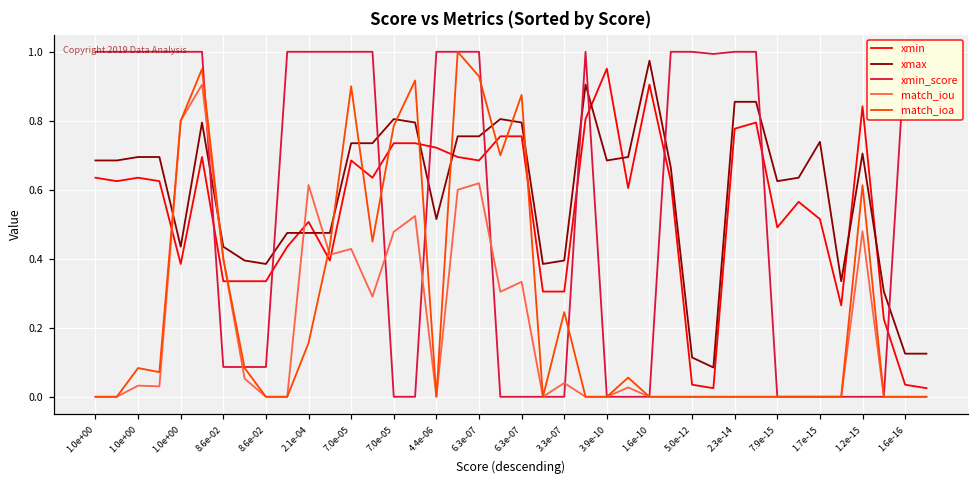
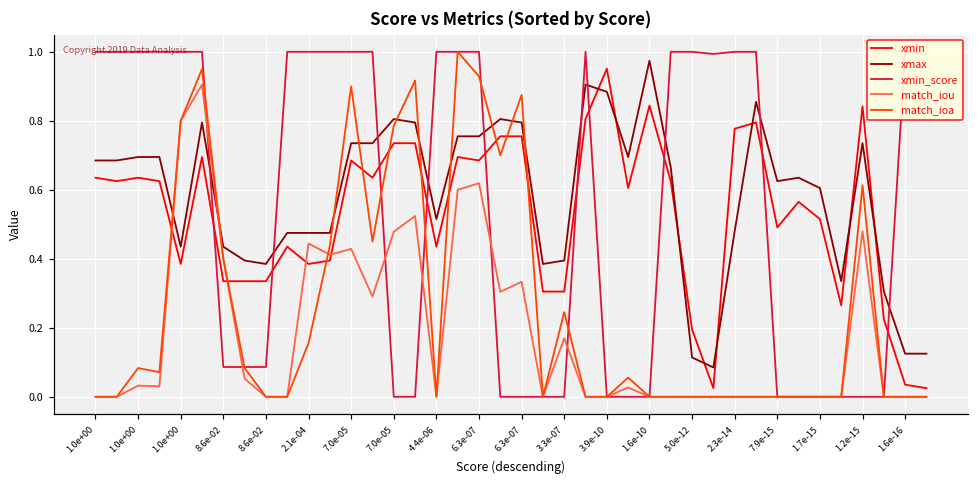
  {
    "xmin": {
-     "2.1e-04": 0.51,
-     "4.4e-06": 0.72,
+     "2.1e-04": 0.39,
+     "4.4e-06": 0.44,
      "3.3e-07": 0.31,
      "3.9e-10": 0.95,
-     "1.6e-10": 0.91,
-     "5.0e-12": 0.04,
+     "1.6e-10": 0.84,
+     "5.0e-12": 0.20,
      "2.3e-14": 0.78,
      "7.9e-15": 0.49,
      "1.7e-15": 0.52,
      "1.2e-15": 0.84,
      "1.6e-16": 0.04
    },
    "xmax": {
      "2.1e-04": 0.48,
      "4.4e-06": 0.52,
      "3.3e-07": 0.40,
-     "3.9e-10": 0.69,
+     "3.9e-10": 0.88,
      "1.6e-10": 0.97,
      "5.0e-12": 0.11,
-     "2.3e-14": 0.86,
+     "2.3e-14": 0.48,
      "7.9e-15": 0.63,
-     "1.7e-15": 0.74,
-     "1.2e-15": 0.71,
+     "1.7e-15": 0.61,
+     "1.2e-15": 0.74,
      "1.6e-16": 0.13
    },
    "xmin_score": {
      "2.1e-04": 1.00,
      "4.4e-06": 1.00,
      "3.3e-07": 0.00,
      "5.0e-12": 1.00,
      "2.3e-14": 1.00,
      "1.2e-15": 0.00
    },
    "match_iou": {
-     "2.1e-04": 0.61,
-     "3.3e-07": 0.04,
+     "2.1e-04": 0.44,
+     "3.3e-07": 0.17,
      "1.2e-15": 0.48
    },
    "match_ioa": {
      "2.1e-04": 0.16,
      "3.3e-07": 0.25,
      "1.2e-15": 0.61
    }
  }
